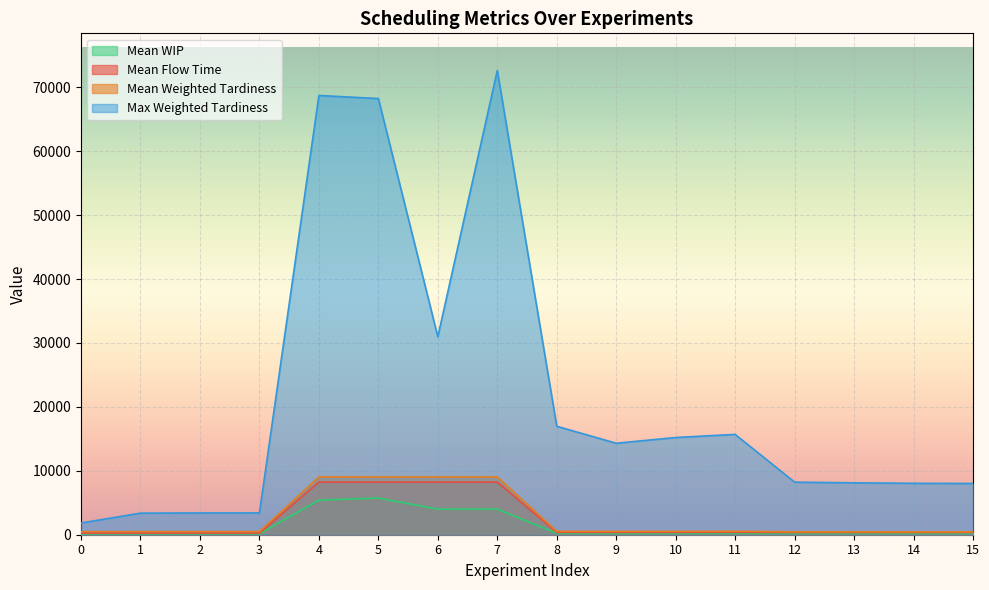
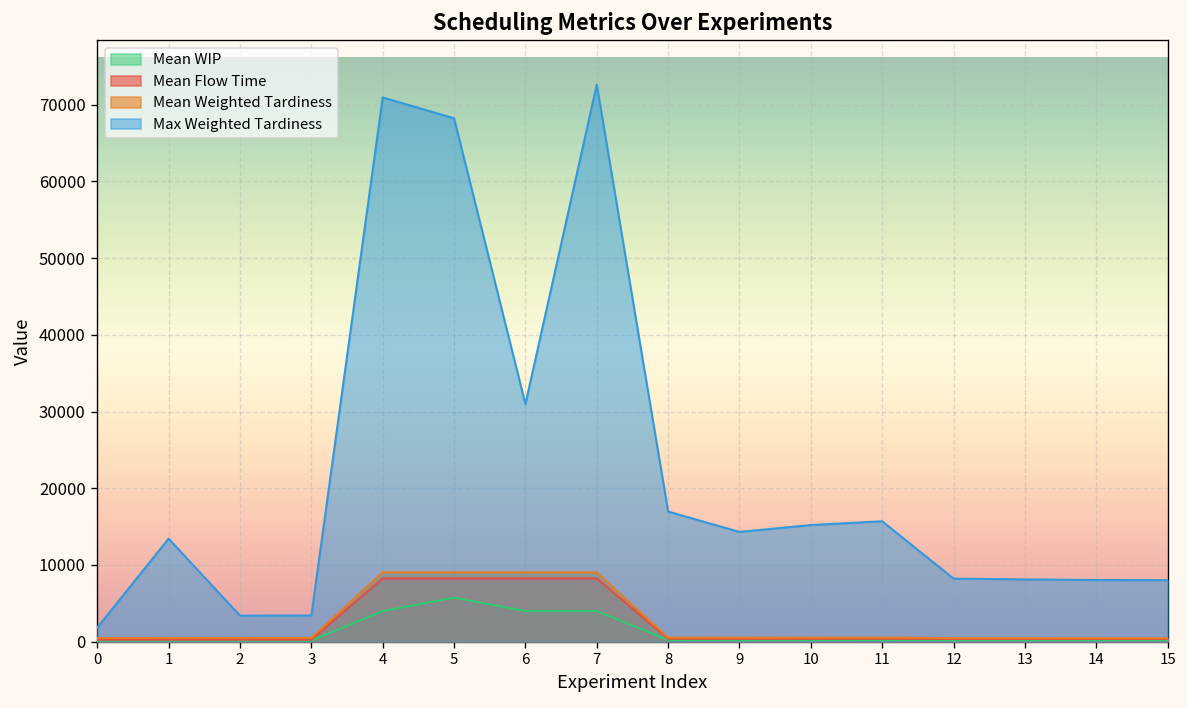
  {
    "Mean WIP": {
-     "4": 5000,
+     "4": 4000,
      "5": 6000,
      "6": 4000,
      "7": 4000
    },
    "Max Weighted Tardiness": {
      "0": 2000,
-     "1": 3000,
+     "1": 13000,
      "2": 3000,
      "3": 3000,
-     "4": 69000,
+     "4": 71000,
      "5": 68000,
      "6": 31000,
      "7": 73000,
      "8": 17000,
      "9": 14000,
      "10": 15000,
      "11": 16000,
      "12": 8000,
      "13": 8000,
      "14": 8000,
      "15": 8000
    }
  }
